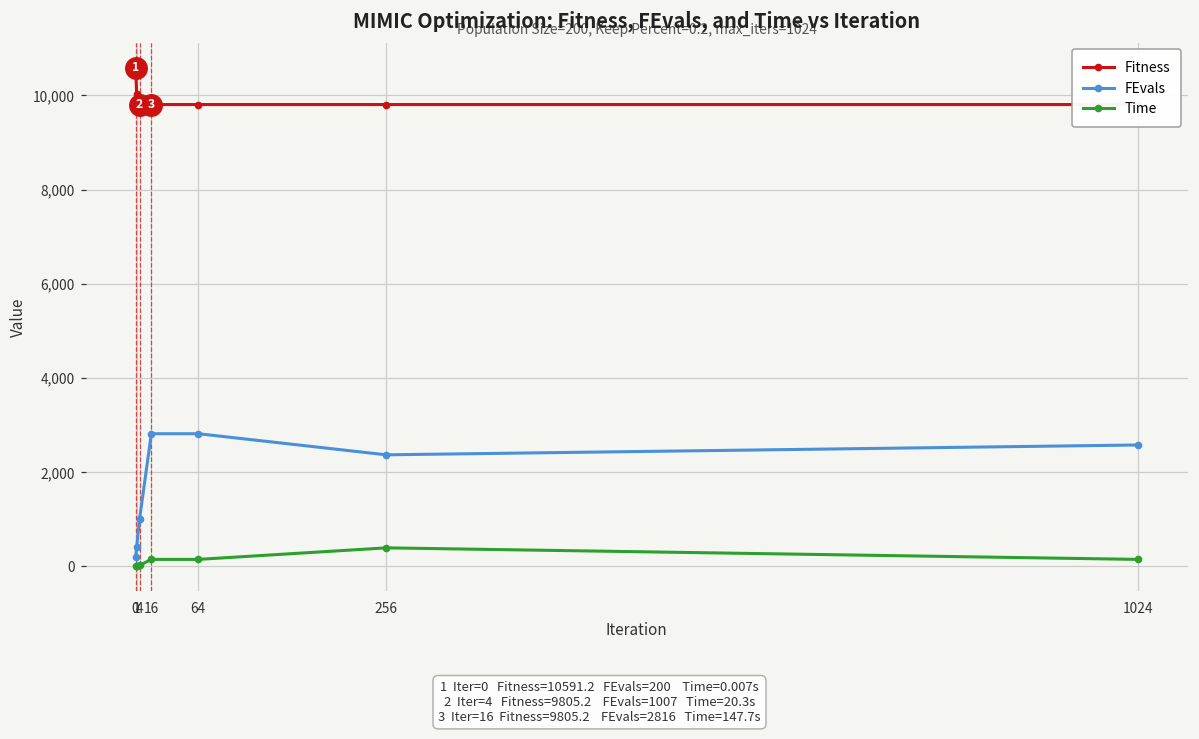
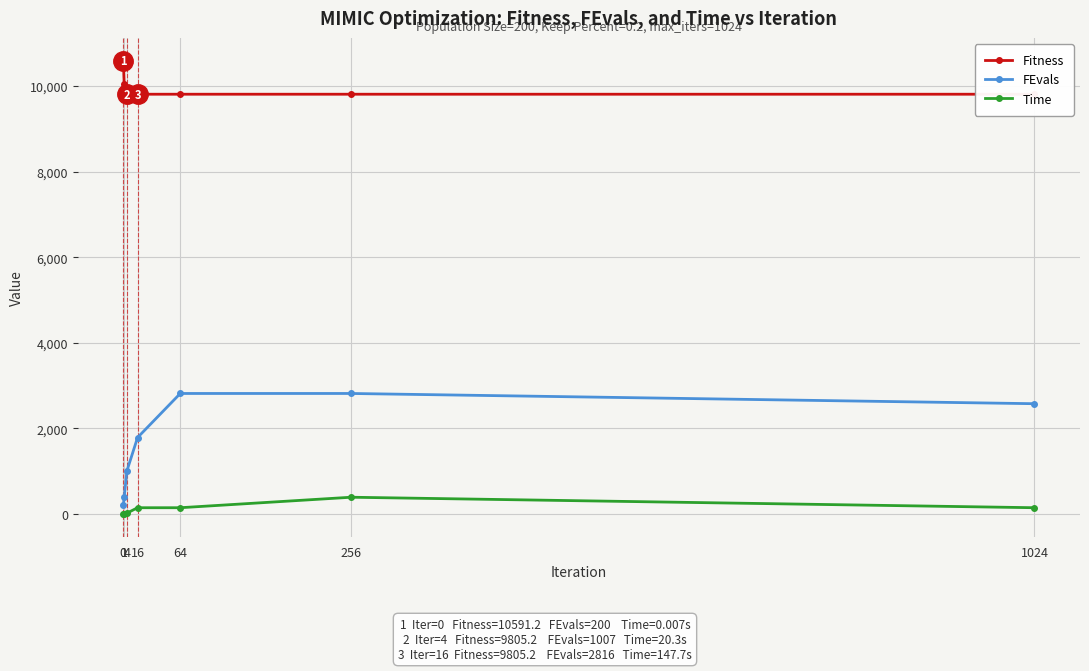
  {
    "FEvals": {
-     "16": "2,800",
+     "16": "1,800",
      "64": "2,800",
-     "256": "2,400",
+     "256": "2,800",
      "1024": "2,600"
    },
    "Time": {
      "16": "100",
      "64": "100",
      "256": "400",
      "1024": "100"
    }
  }
